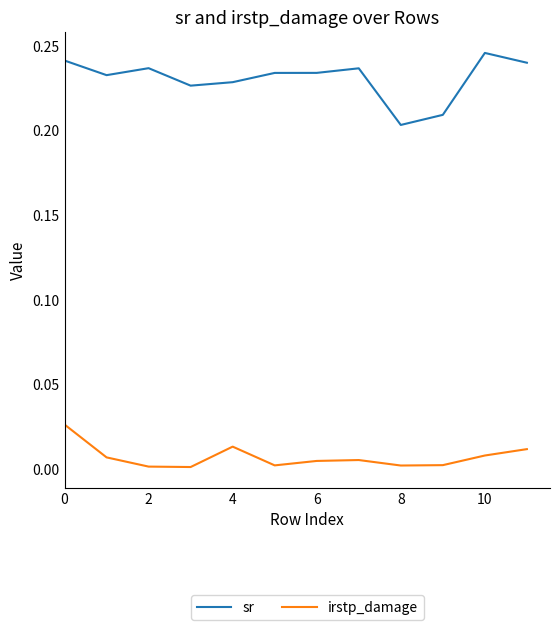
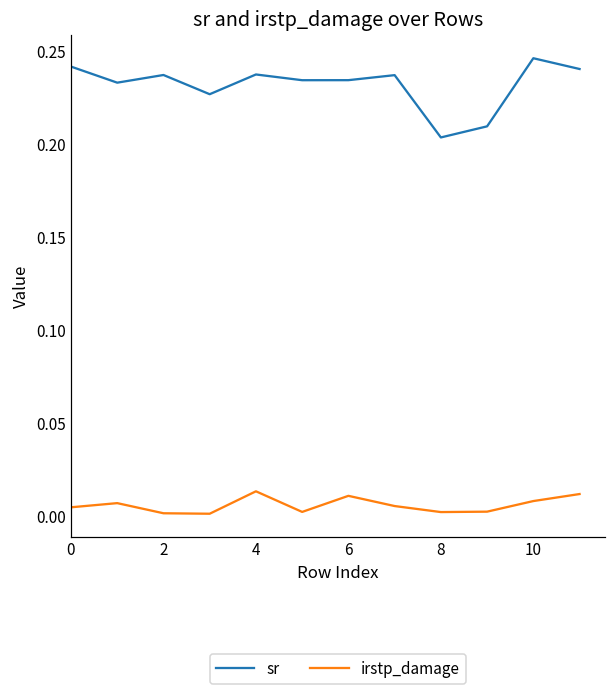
  {
    "sr": {
      "0": 0.242,
      "2": 0.237,
-     "4": 0.229,
+     "4": 0.237,
      "6": 0.234,
      "8": 0.203,
      "10": 0.246
    },
    "irstp_damage": {
-     "0": 0.026,
+     "0": 0.005,
      "2": 0.001,
      "4": 0.013,
-     "6": 0.005,
+     "6": 0.011,
      "8": 0.002,
      "10": 0.008
    }
  }
